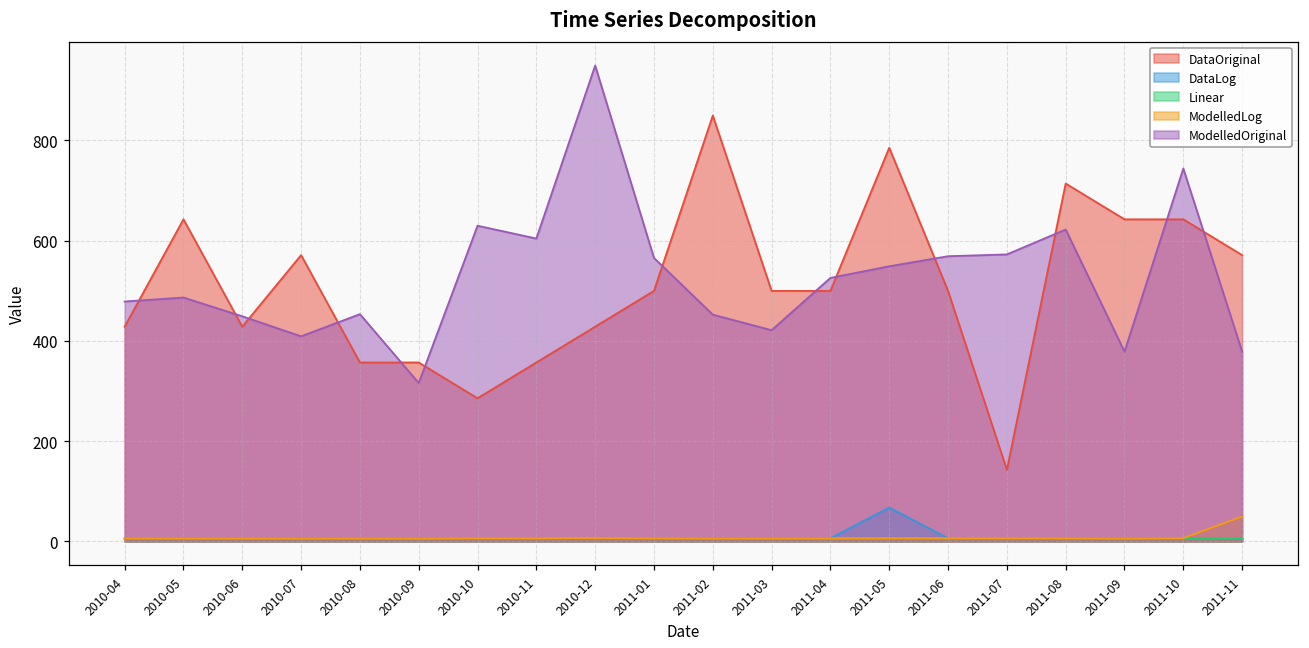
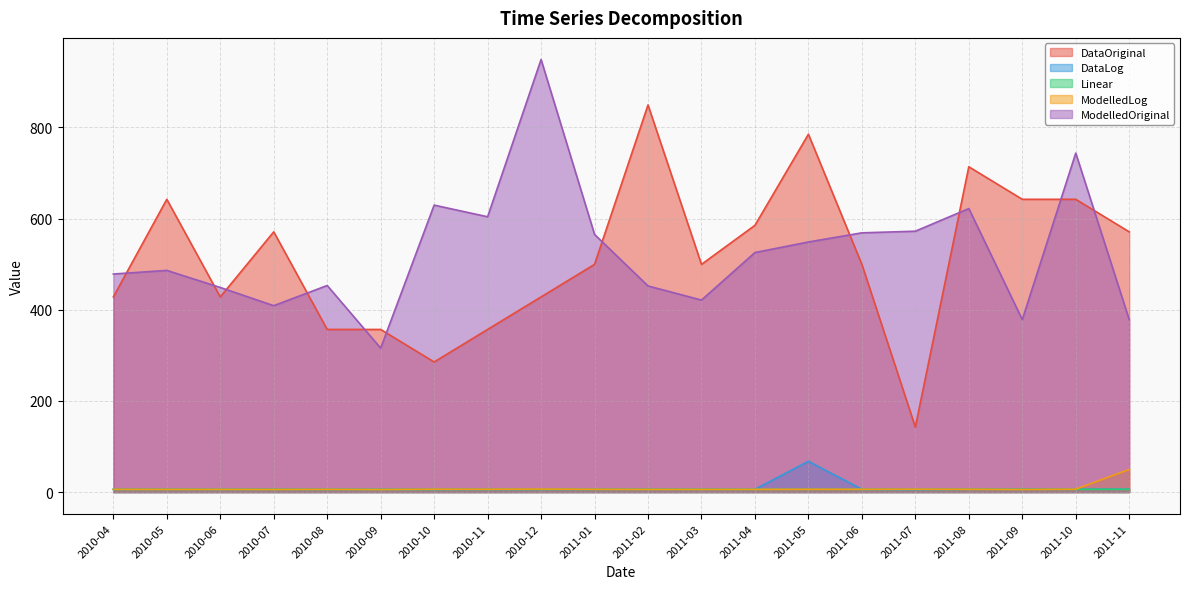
  {
    "DataOriginal": {
      "2010-04": 430,
      "2010-05": 640,
      "2010-06": 430,
      "2010-07": 570,
      "2010-08": 360,
      "2010-09": 360,
      "2010-10": 290,
      "2010-11": 360,
      "2010-12": 430,
      "2011-01": 500,
      "2011-02": 850,
      "2011-03": 500,
-     "2011-04": 500,
+     "2011-04": 590,
      "2011-05": 790,
      "2011-06": 500,
      "2011-07": 140,
      "2011-08": 710,
      "2011-09": 640,
      "2011-10": 640,
      "2011-11": 570
    },
    "DataLog": {
      "2011-05": 70
    },
    "ModelledLog": {
      "2011-11": 50
    },
    "ModelledOriginal": {
      "2010-04": 480,
      "2010-05": 490,
      "2010-06": 450,
      "2010-07": 410,
      "2010-08": 450,
      "2010-09": 320,
      "2010-10": 630,
      "2010-11": 600,
      "2010-12": 950,
      "2011-01": 570,
      "2011-02": 450,
      "2011-03": 420,
      "2011-04": 530,
      "2011-05": 550,
      "2011-06": 570,
      "2011-07": 570,
      "2011-08": 620,
      "2011-09": 380,
      "2011-10": 740,
      "2011-11": 380
    }
  }
